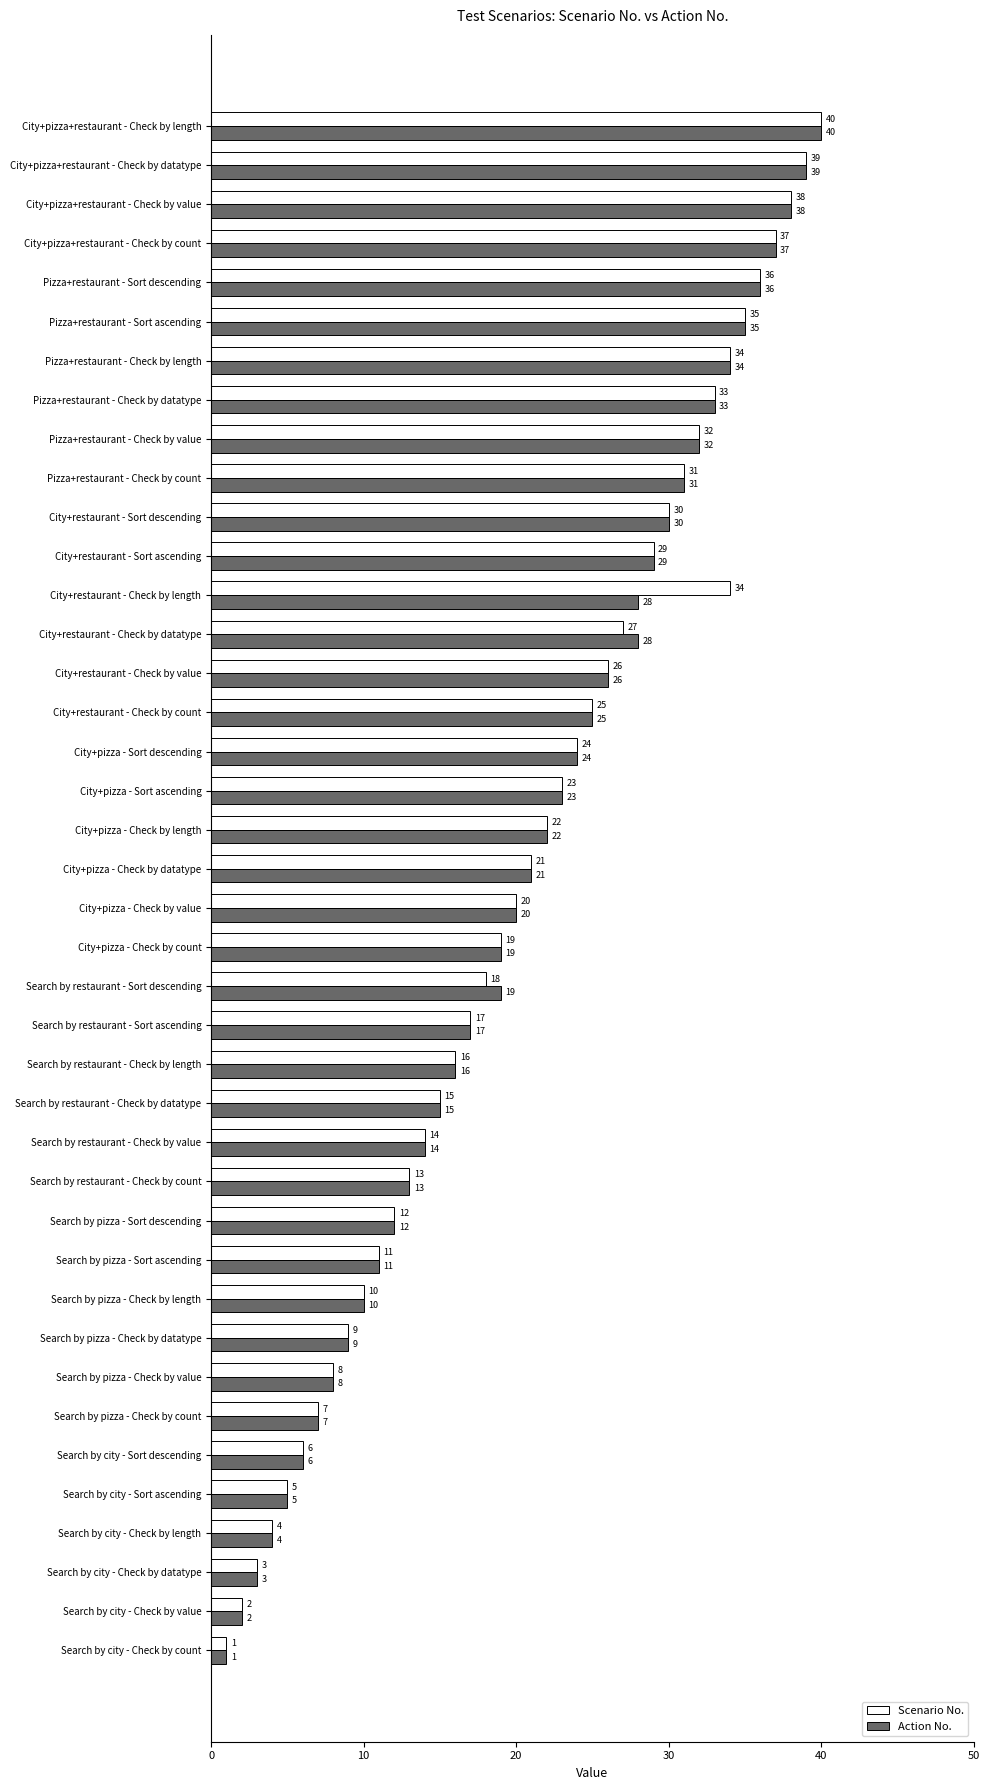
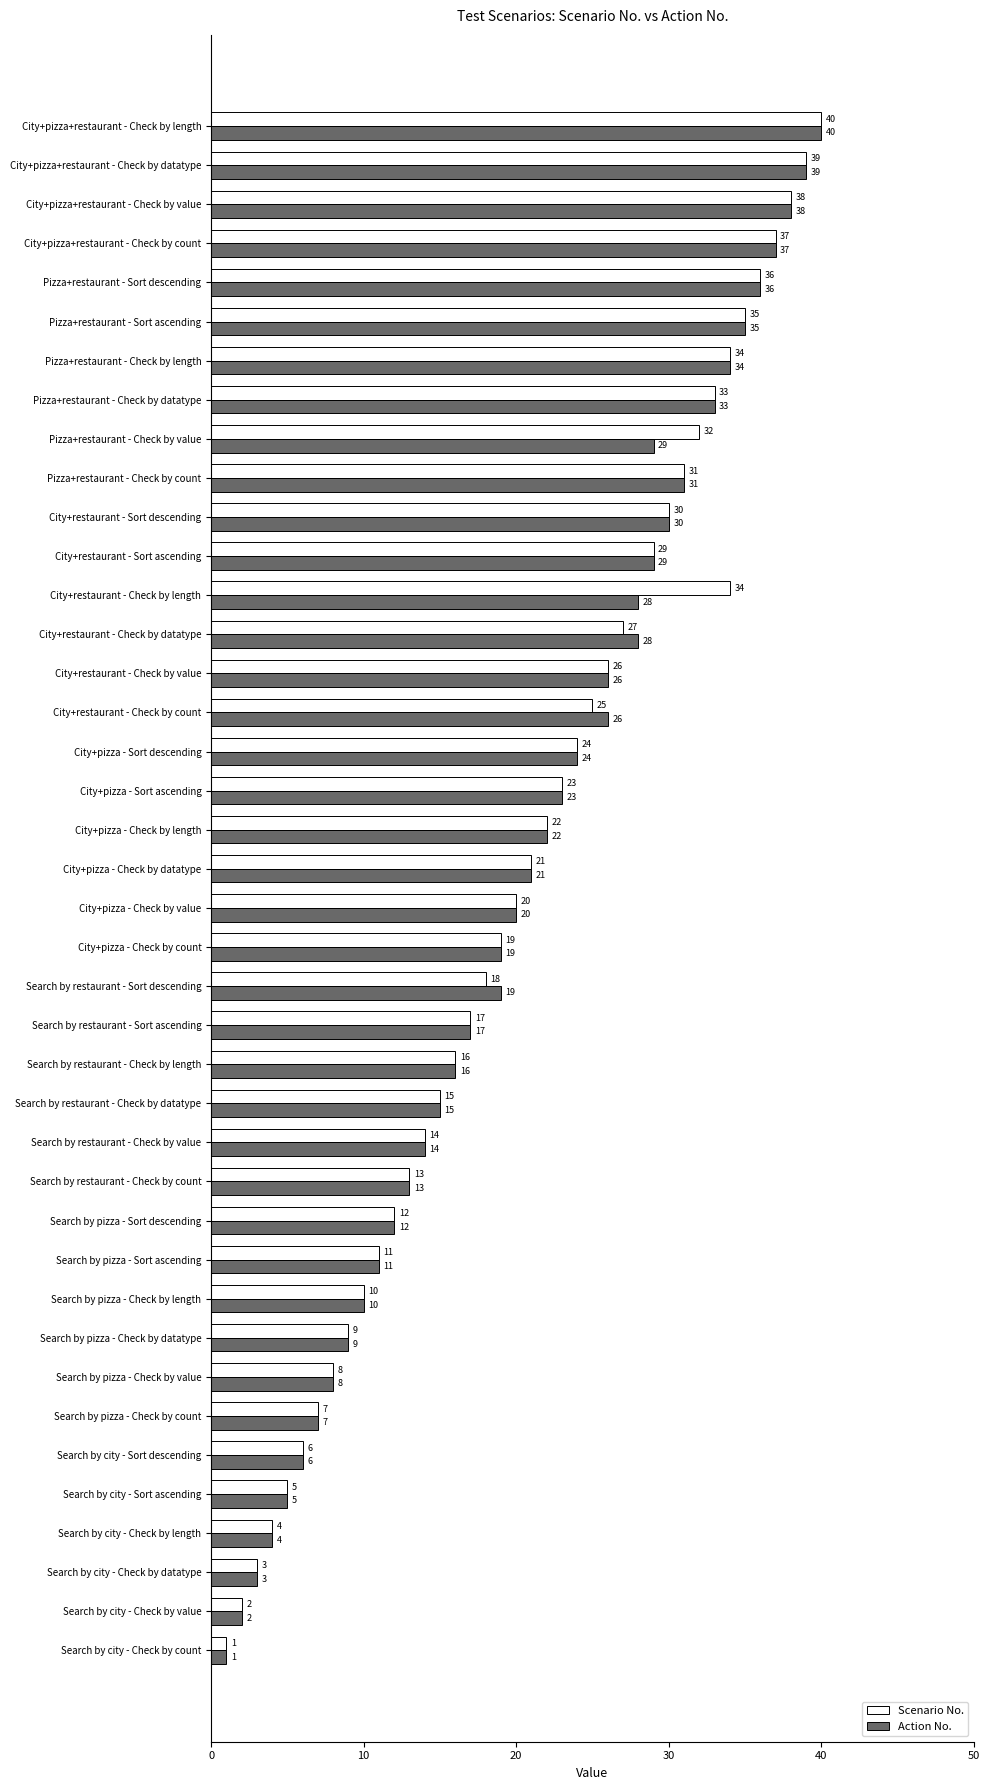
  {
    "Scenario No.": {
      "City+pizza+restaurant - Check by length": 40,
      "City+pizza+restaurant - Check by datatype": 39,
      "City+pizza+restaurant - Check by value": 38,
      "City+pizza+restaurant - Check by count": 37,
      "Pizza+restaurant - Sort descending": 36,
      "Pizza+restaurant - Sort ascending": 35,
      "Pizza+restaurant - Check by length": 34,
      "Pizza+restaurant - Check by datatype": 33,
      "Pizza+restaurant - Check by value": 32,
      "Pizza+restaurant - Check by count": 31,
      "City+restaurant - Sort descending": 30,
      "City+restaurant - Sort ascending": 29,
      "City+restaurant - Check by length": 34,
      "City+restaurant - Check by datatype": 27,
      "City+restaurant - Check by value": 26,
      "City+restaurant - Check by count": 25,
      "City+pizza - Sort descending": 24,
      "City+pizza - Sort ascending": 23,
      "City+pizza - Check by length": 22,
      "City+pizza - Check by datatype": 21,
      "City+pizza - Check by value": 20,
      "City+pizza - Check by count": 19,
      "Search by restaurant - Sort descending": 18,
      "Search by restaurant - Sort ascending": 17,
      "Search by restaurant - Check by length": 16,
      "Search by restaurant - Check by datatype": 15,
      "Search by restaurant - Check by value": 14,
      "Search by restaurant - Check by count": 13,
      "Search by pizza - Sort descending": 12,
      "Search by pizza - Sort ascending": 11,
      "Search by pizza - Check by length": 10,
      "Search by pizza - Check by datatype": 9,
      "Search by pizza - Check by value": 8,
      "Search by pizza - Check by count": 7,
      "Search by city - Sort descending": 6,
      "Search by city - Sort ascending": 5,
      "Search by city - Check by length": 4,
      "Search by city - Check by datatype": 3,
      "Search by city - Check by value": 2,
      "Search by city - Check by count": 1
    },
    "Action No.": {
      "City+pizza+restaurant - Check by length": 40,
      "City+pizza+restaurant - Check by datatype": 39,
      "City+pizza+restaurant - Check by value": 38,
      "City+pizza+restaurant - Check by count": 37,
      "Pizza+restaurant - Sort descending": 36,
      "Pizza+restaurant - Sort ascending": 35,
      "Pizza+restaurant - Check by length": 34,
      "Pizza+restaurant - Check by datatype": 33,
-     "Pizza+restaurant - Check by value": 32,
+     "Pizza+restaurant - Check by value": 29,
      "Pizza+restaurant - Check by count": 31,
      "City+restaurant - Sort descending": 30,
      "City+restaurant - Sort ascending": 29,
      "City+restaurant - Check by length": 28,
      "City+restaurant - Check by datatype": 28,
      "City+restaurant - Check by value": 26,
-     "City+restaurant - Check by count": 25,
+     "City+restaurant - Check by count": 26,
      "City+pizza - Sort descending": 24,
      "City+pizza - Sort ascending": 23,
      "City+pizza - Check by length": 22,
      "City+pizza - Check by datatype": 21,
      "City+pizza - Check by value": 20,
      "City+pizza - Check by count": 19,
      "Search by restaurant - Sort descending": 19,
      "Search by restaurant - Sort ascending": 17,
      "Search by restaurant - Check by length": 16,
      "Search by restaurant - Check by datatype": 15,
      "Search by restaurant - Check by value": 14,
      "Search by restaurant - Check by count": 13,
      "Search by pizza - Sort descending": 12,
      "Search by pizza - Sort ascending": 11,
      "Search by pizza - Check by length": 10,
      "Search by pizza - Check by datatype": 9,
      "Search by pizza - Check by value": 8,
      "Search by pizza - Check by count": 7,
      "Search by city - Sort descending": 6,
      "Search by city - Sort ascending": 5,
      "Search by city - Check by length": 4,
      "Search by city - Check by datatype": 3,
      "Search by city - Check by value": 2,
      "Search by city - Check by count": 1
    }
  }
